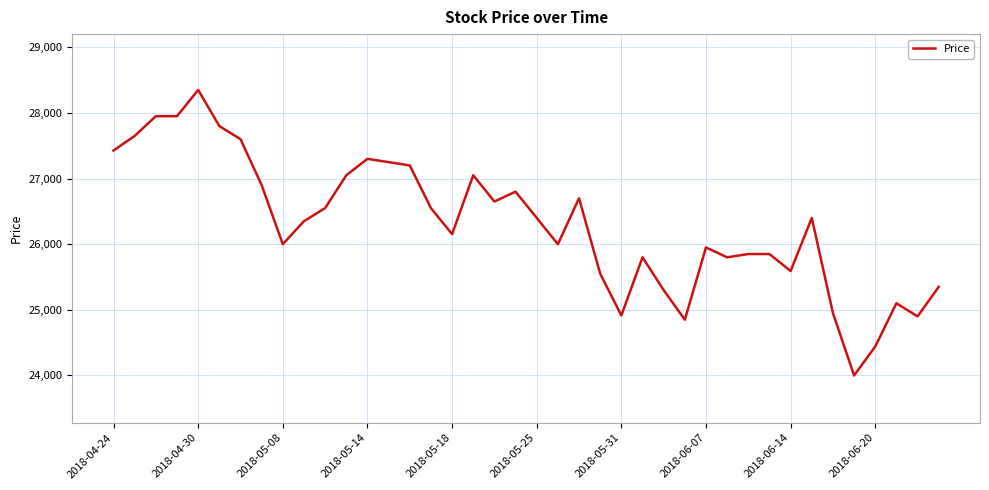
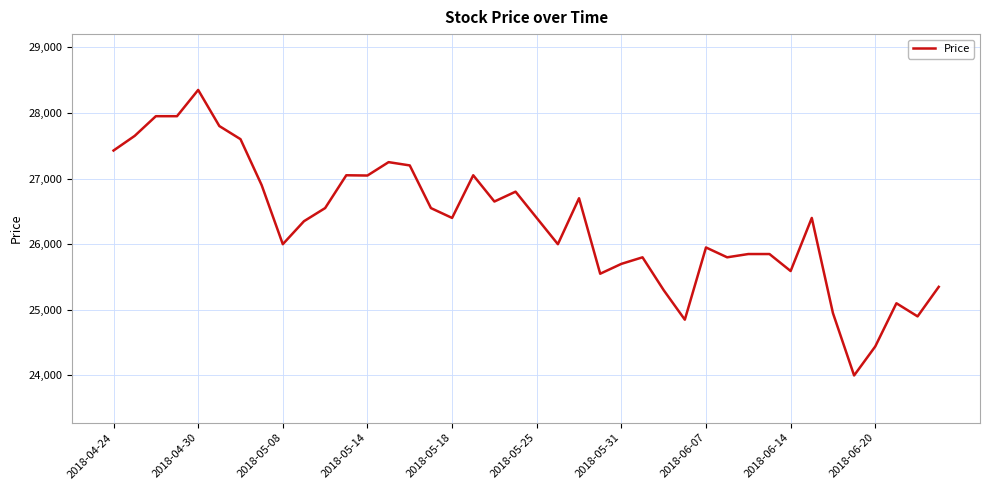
  {
    "2018-04-24": "27,400",
    "2018-04-30": "28,400",
    "2018-05-08": "26,000",
-   "2018-05-14": "27,300",
-   "2018-05-18": "26,200",
+   "2018-05-14": "27,000",
+   "2018-05-18": "26,400",
    "2018-05-25": "26,400",
-   "2018-05-31": "24,900",
+   "2018-05-31": "25,700",
    "2018-06-07": "26,000",
    "2018-06-14": "25,600",
    "2018-06-20": "24,400"
  }
